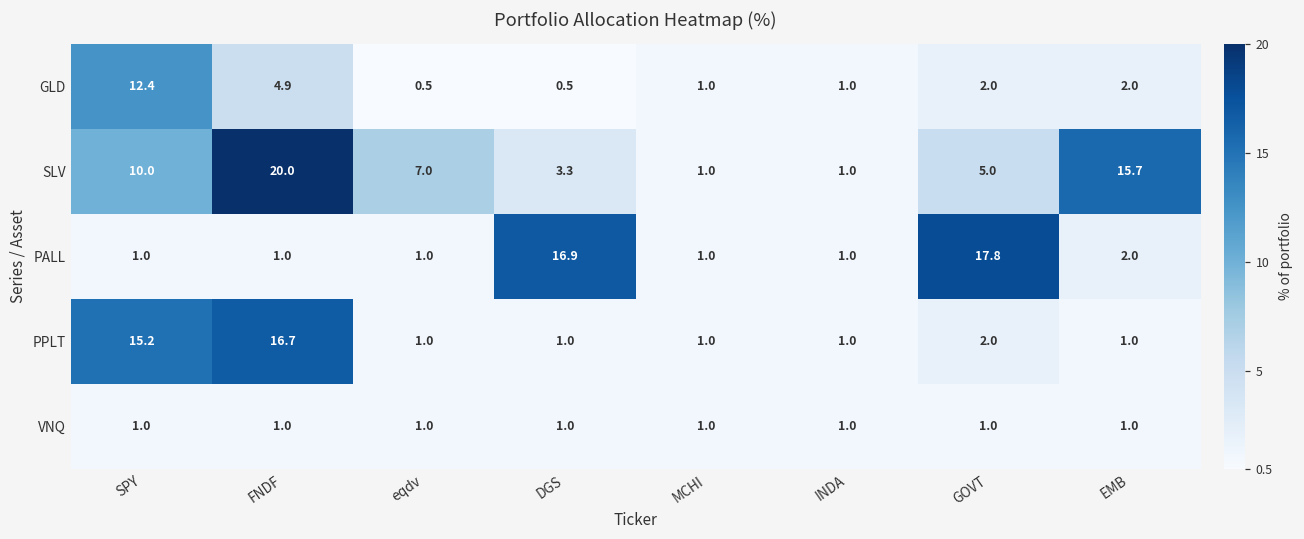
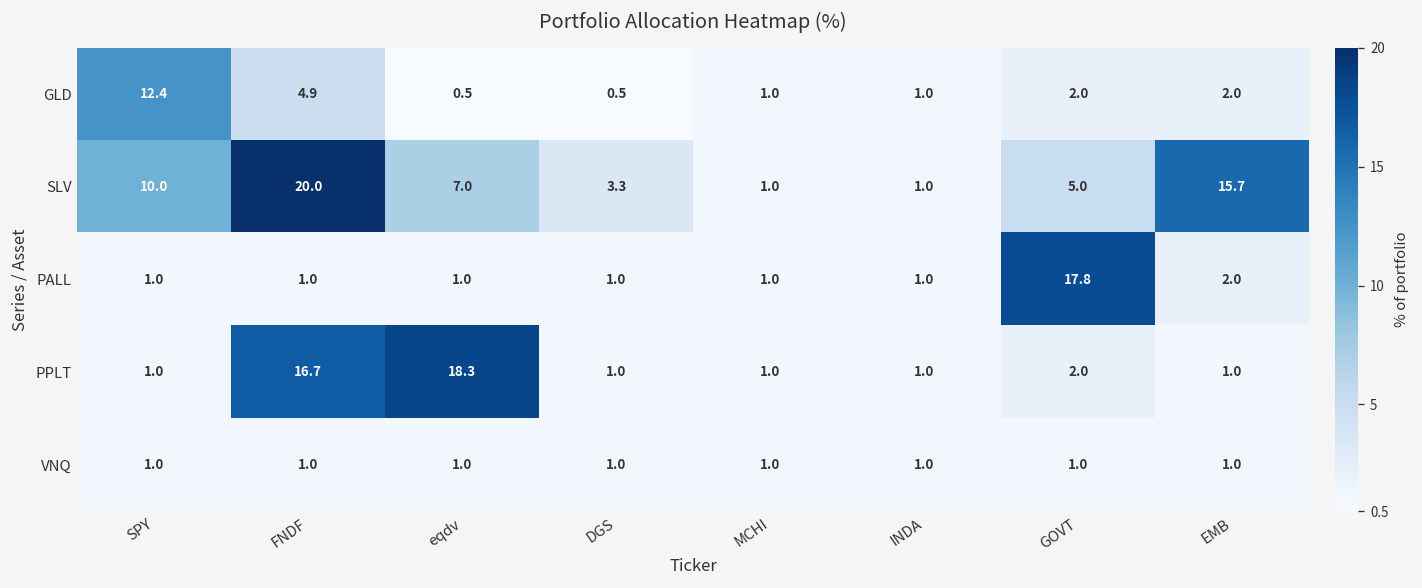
  {
    "GLD": {
      "SPY": 12.4,
      "FNDF": 4.9,
      "eqdv": 0.5,
      "DGS": 0.5,
      "MCHI": 1.0,
      "INDA": 1.0,
      "GOVT": 2.0,
      "EMB": 2.0
    },
    "SLV": {
      "SPY": 10.0,
      "FNDF": 20.0,
      "eqdv": 7.0,
      "DGS": 3.3,
      "MCHI": 1.0,
      "INDA": 1.0,
      "GOVT": 5.0,
      "EMB": 15.7
    },
    "PALL": {
      "SPY": 1.0,
      "FNDF": 1.0,
      "eqdv": 1.0,
-     "DGS": 16.9,
+     "DGS": 1.0,
      "MCHI": 1.0,
      "INDA": 1.0,
      "GOVT": 17.8,
      "EMB": 2.0
    },
    "PPLT": {
-     "SPY": 15.2,
+     "SPY": 1.0,
      "FNDF": 16.7,
-     "eqdv": 1.0,
+     "eqdv": 18.3,
      "DGS": 1.0,
      "MCHI": 1.0,
      "INDA": 1.0,
      "GOVT": 2.0,
      "EMB": 1.0
    },
    "VNQ": {
      "SPY": 1.0,
      "FNDF": 1.0,
      "eqdv": 1.0,
      "DGS": 1.0,
      "MCHI": 1.0,
      "INDA": 1.0,
      "GOVT": 1.0,
      "EMB": 1.0
    }
  }
